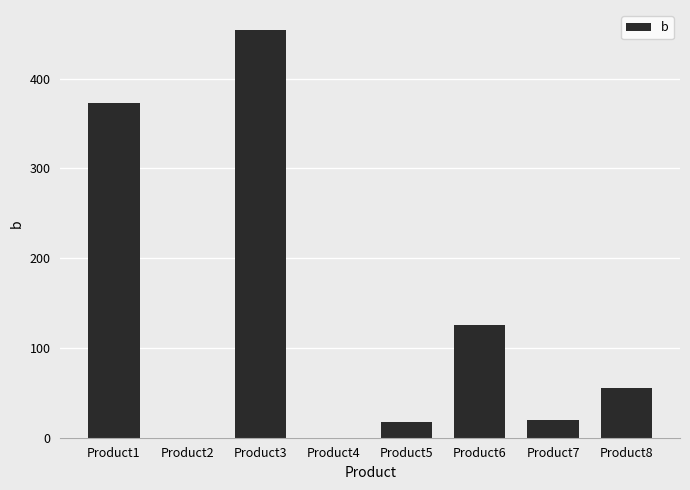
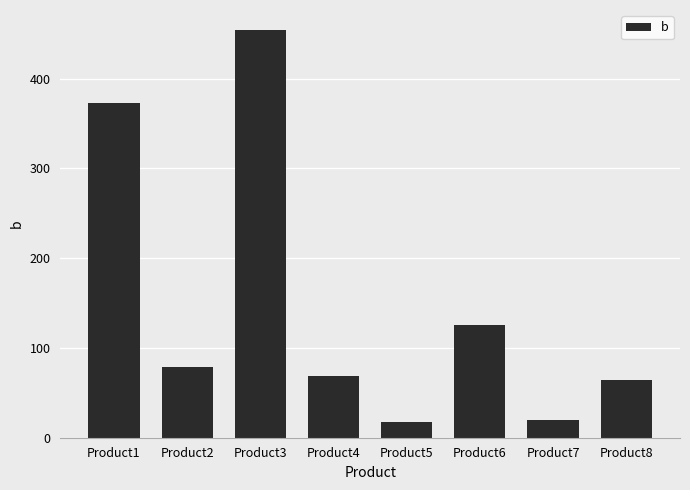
  {
    "Product1": 370,
-   "Product2": 0,
+   "Product2": 80,
    "Product3": 450,
-   "Product4": 0,
+   "Product4": 70,
    "Product5": 20,
    "Product6": 130,
    "Product7": 20,
-   "Product8": 56
+   "Product8": 65
  }
